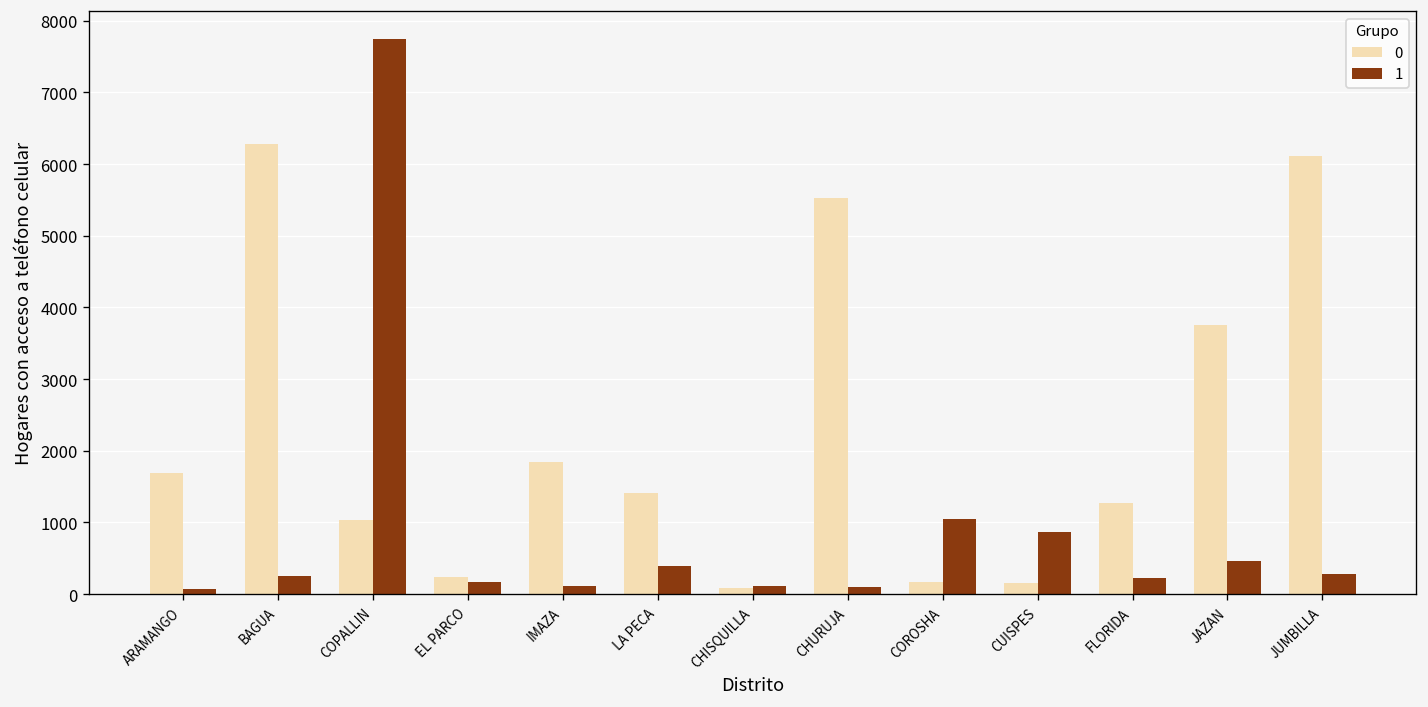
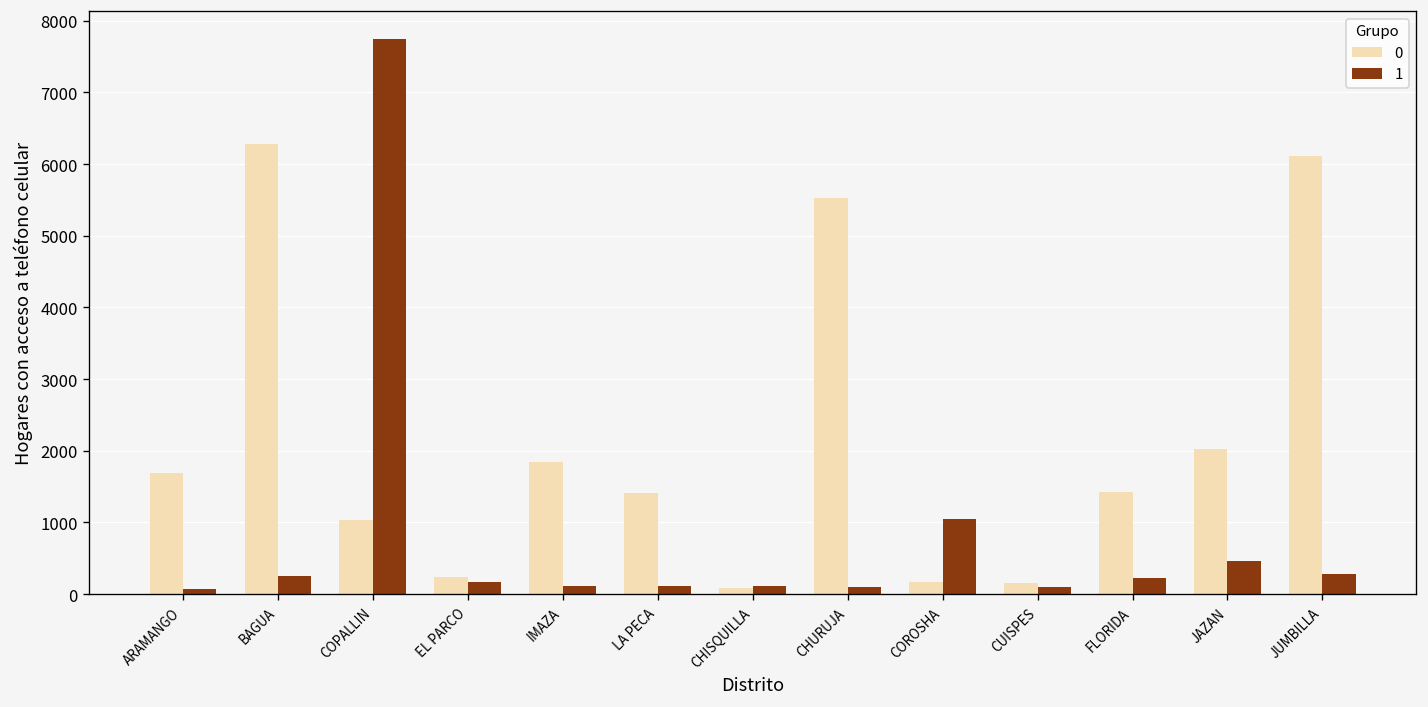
  {
    "0": {
      "ARAMANGO": 1700,
      "BAGUA": 6300,
      "COPALLIN": 1000,
      "EL PARCO": 200,
      "IMAZA": 1800,
      "LA PECA": 1400,
      "CHISQUILLA": 100,
      "CHURUJA": 5500,
      "COROSHA": 200,
      "CUISPES": 200,
-     "FLORIDA": 1300,
-     "JAZAN": 3800,
+     "FLORIDA": 1400,
+     "JAZAN": 2000,
      "JUMBILLA": 6100
    },
    "1": {
      "ARAMANGO": 100,
      "BAGUA": 200,
      "COPALLIN": 7700,
      "EL PARCO": 200,
      "IMAZA": 100,
-     "LA PECA": 400,
+     "LA PECA": 100,
      "CHISQUILLA": 100,
      "CHURUJA": 100,
      "COROSHA": 1100,
-     "CUISPES": 900,
+     "CUISPES": 100,
      "FLORIDA": 200,
      "JAZAN": 500,
      "JUMBILLA": 300
    }
  }
